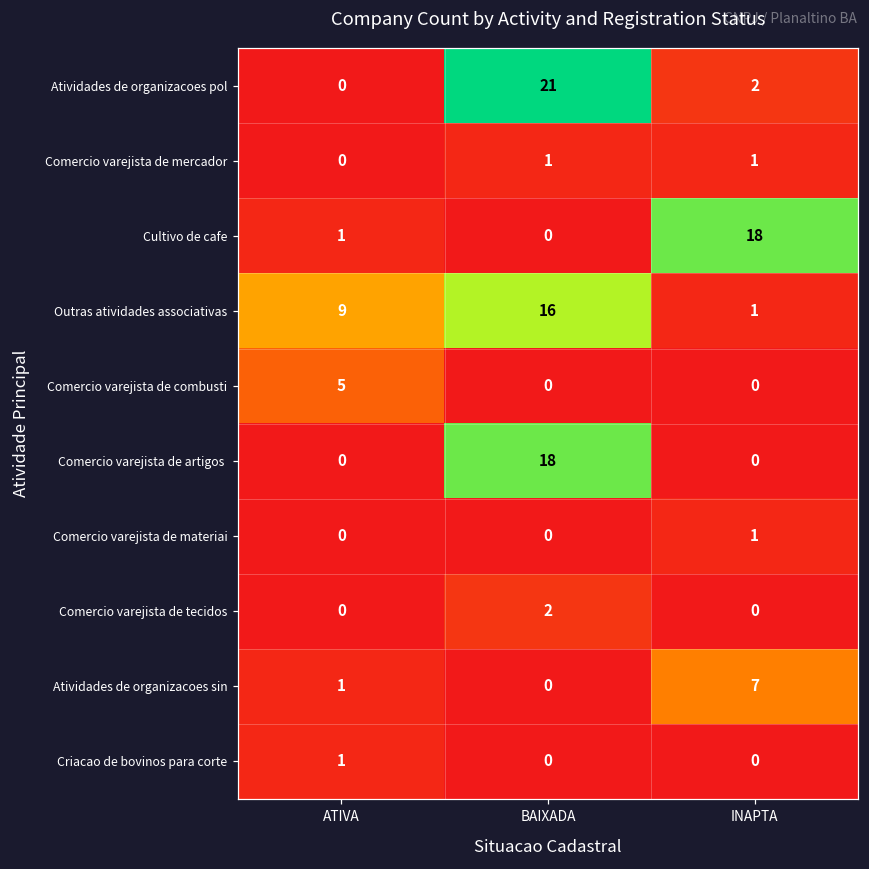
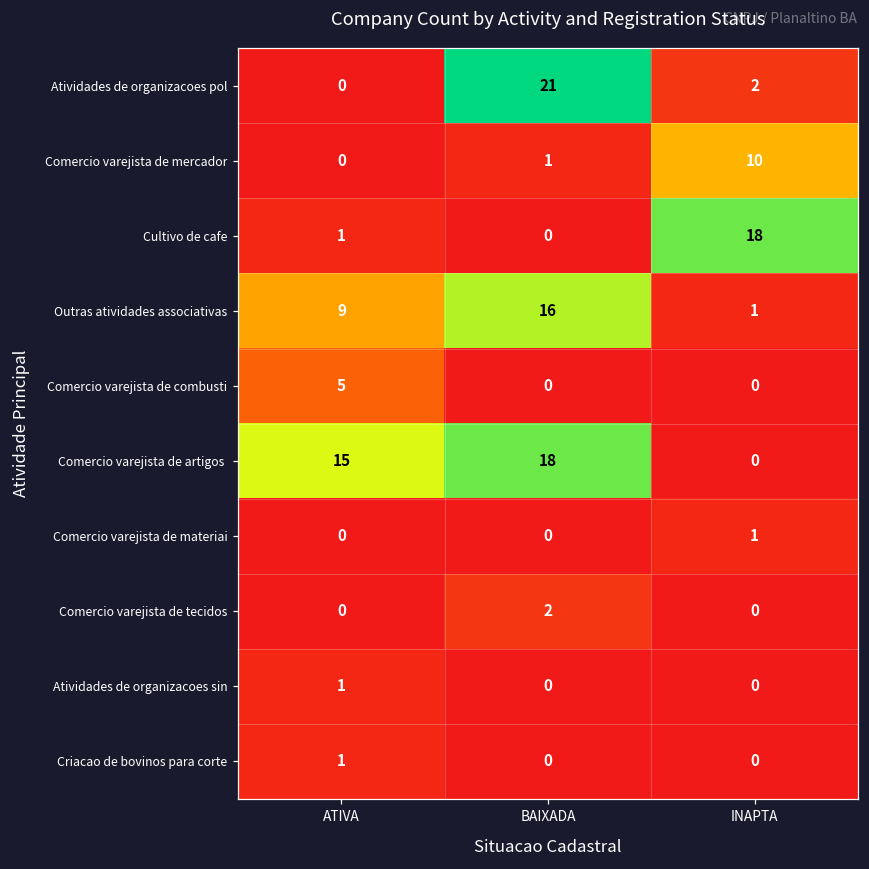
  {
    "Atividades de organizacoes pol": {
      "ATIVA": 0,
      "BAIXADA": 21,
      "INAPTA": 2
    },
    "Comercio varejista de mercador": {
      "ATIVA": 0,
      "BAIXADA": 1,
-     "INAPTA": 1
+     "INAPTA": 10
    },
    "Cultivo de cafe": {
      "ATIVA": 1,
      "BAIXADA": 0,
      "INAPTA": 18
    },
    "Outras atividades associativas": {
      "ATIVA": 9,
      "BAIXADA": 16,
      "INAPTA": 1
    },
    "Comercio varejista de combusti": {
      "ATIVA": 5,
      "BAIXADA": 0,
      "INAPTA": 0
    },
    "Comercio varejista de artigos": {
-     "ATIVA": 0,
+     "ATIVA": 15,
      "BAIXADA": 18,
      "INAPTA": 0
    },
    "Comercio varejista de materiai": {
      "ATIVA": 0,
      "BAIXADA": 0,
      "INAPTA": 1
    },
    "Comercio varejista de tecidos": {
      "ATIVA": 0,
      "BAIXADA": 2,
      "INAPTA": 0
    },
    "Atividades de organizacoes sin": {
      "ATIVA": 1,
      "BAIXADA": 0,
-     "INAPTA": 7
+     "INAPTA": 0
    },
    "Criacao de bovinos para corte": {
      "ATIVA": 1,
      "BAIXADA": 0,
      "INAPTA": 0
    }
  }
